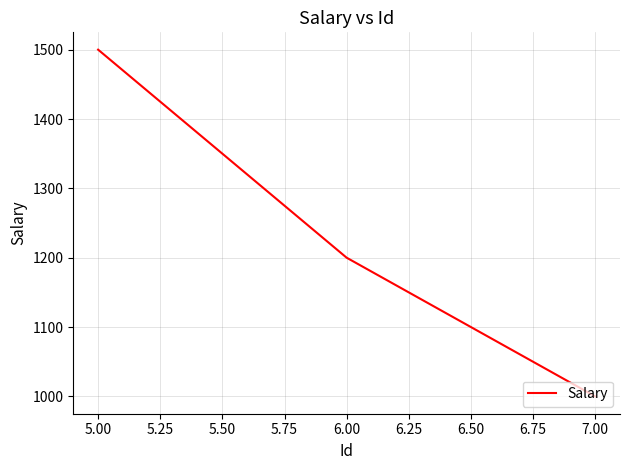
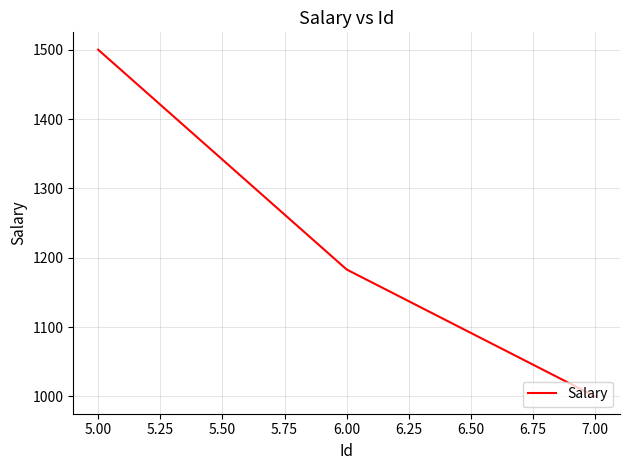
  {
    "5.00": 1500,
-   "6.00": 1200
+   "6.00": 1180
  }
